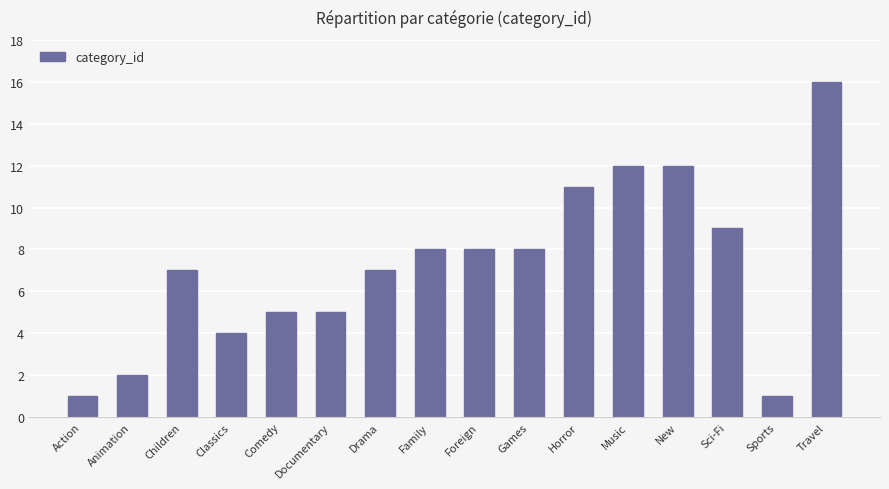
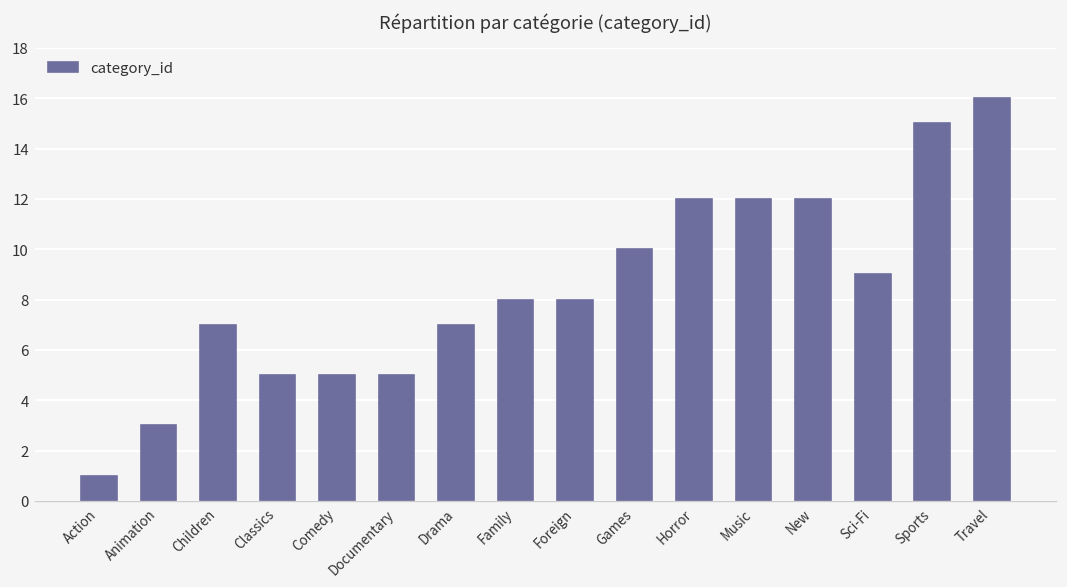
  {
    "Action": 1,
-   "Animation": 2,
+   "Animation": 3,
    "Children": 7,
-   "Classics": 4,
+   "Classics": 5,
    "Comedy": 5,
    "Documentary": 5,
    "Drama": 7,
    "Family": 8,
    "Foreign": 8,
-   "Games": 8,
-   "Horror": 11,
+   "Games": 10,
+   "Horror": 12,
    "Music": 12,
    "New": 12,
    "Sci-Fi": 9,
-   "Sports": 1,
+   "Sports": 15,
    "Travel": 16
  }
